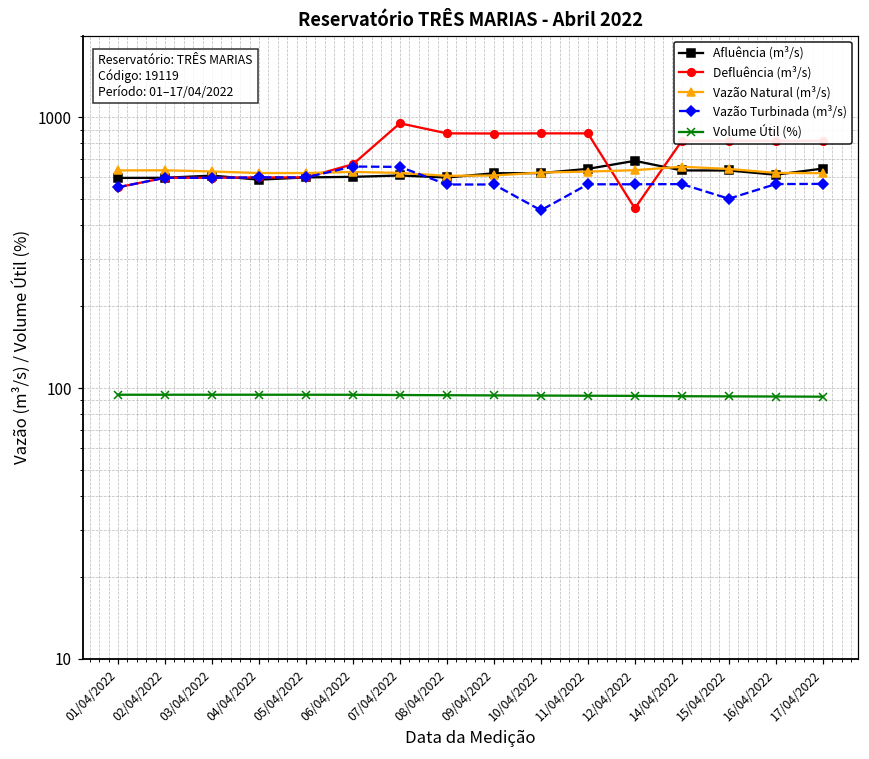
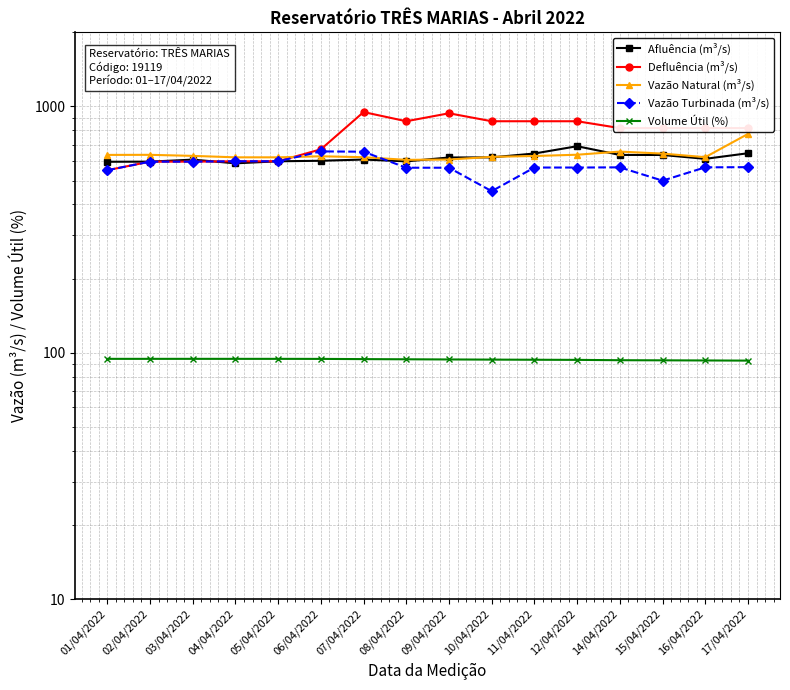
  {
    "Afluência (m³/s)": {
      "01/04/2022": 600,
      "06/04/2022": 600,
      "12/04/2022": 690,
      "14/04/2022": 640,
      "17/04/2022": 650
    },
    "Defluência (m³/s)": {
      "07/04/2022": 950,
      "08/04/2022": 870,
-     "09/04/2022": 870,
+     "09/04/2022": 940,
      "10/04/2022": 870,
      "11/04/2022": 870,
-     "12/04/2022": 460
+     "12/04/2022": 870
    },
    "Vazão Natural (m³/s)": {
      "01/04/2022": 640,
      "02/04/2022": 640,
      "03/04/2022": 630,
      "04/04/2022": 620,
      "05/04/2022": 620,
      "06/04/2022": 630,
      "12/04/2022": 640,
      "14/04/2022": 660,
-     "17/04/2022": 620
+     "17/04/2022": 770
    },
    "Vazão Turbinada (m³/s)": {
      "07/04/2022": 660,
      "08/04/2022": 560,
      "09/04/2022": 560,
      "10/04/2022": 450,
      "11/04/2022": 570,
      "12/04/2022": 570,
      "14/04/2022": 570,
      "15/04/2022": 500,
      "16/04/2022": 570,
      "17/04/2022": 570
    },
    "Volume Útil (%)": {
      "01/04/2022": 94,
      "02/04/2022": 94,
      "03/04/2022": 94,
      "04/04/2022": 94,
      "05/04/2022": 94,
      "06/04/2022": 94,
      "07/04/2022": 94,
      "08/04/2022": 94,
      "09/04/2022": 94,
      "10/04/2022": 94,
      "11/04/2022": 94,
      "12/04/2022": 94,
      "14/04/2022": 93,
      "15/04/2022": 93,
      "16/04/2022": 93,
      "17/04/2022": 93
    }
  }
